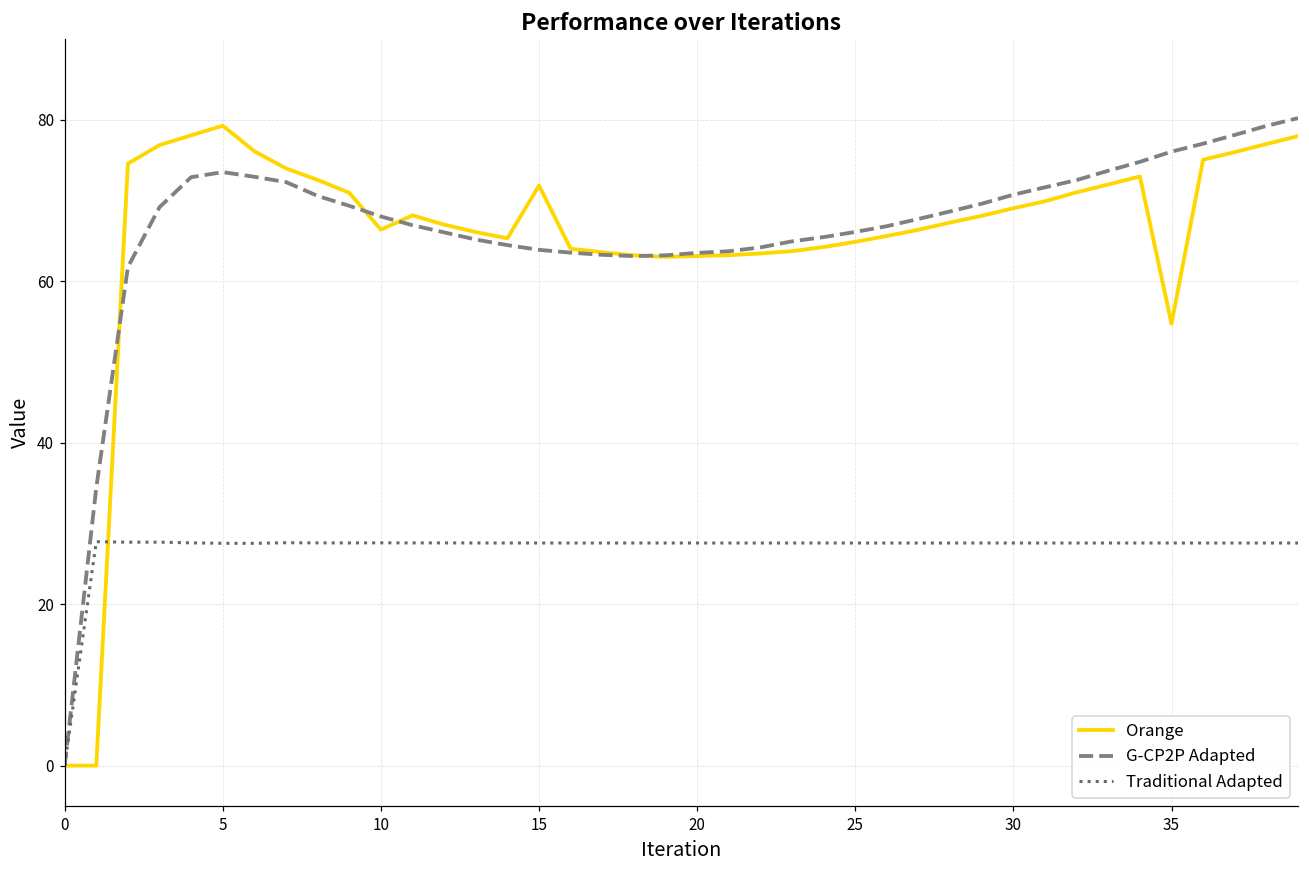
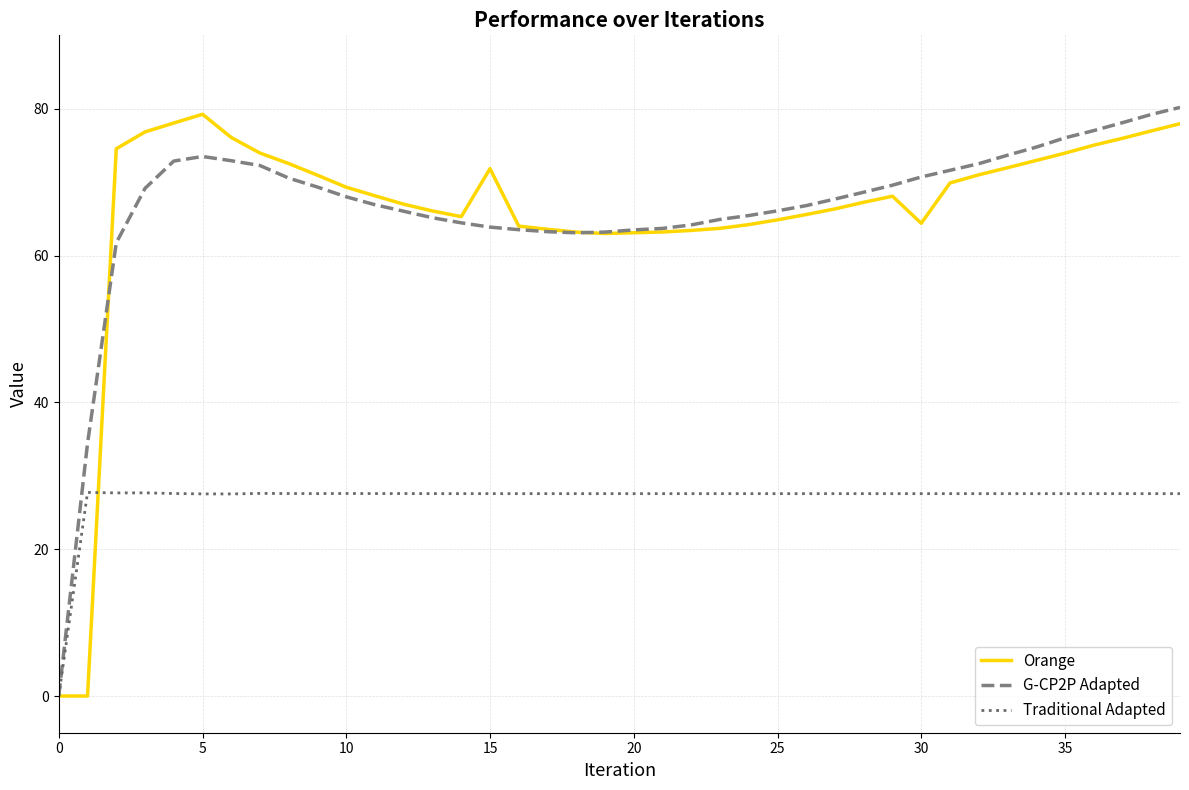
  {
    "Orange": {
      "5": 79,
-     "10": 66,
+     "10": 69,
      "15": 72,
      "20": 63,
      "25": 65,
-     "30": 69,
-     "35": 55
+     "30": 64,
+     "35": 74
    }
  }
